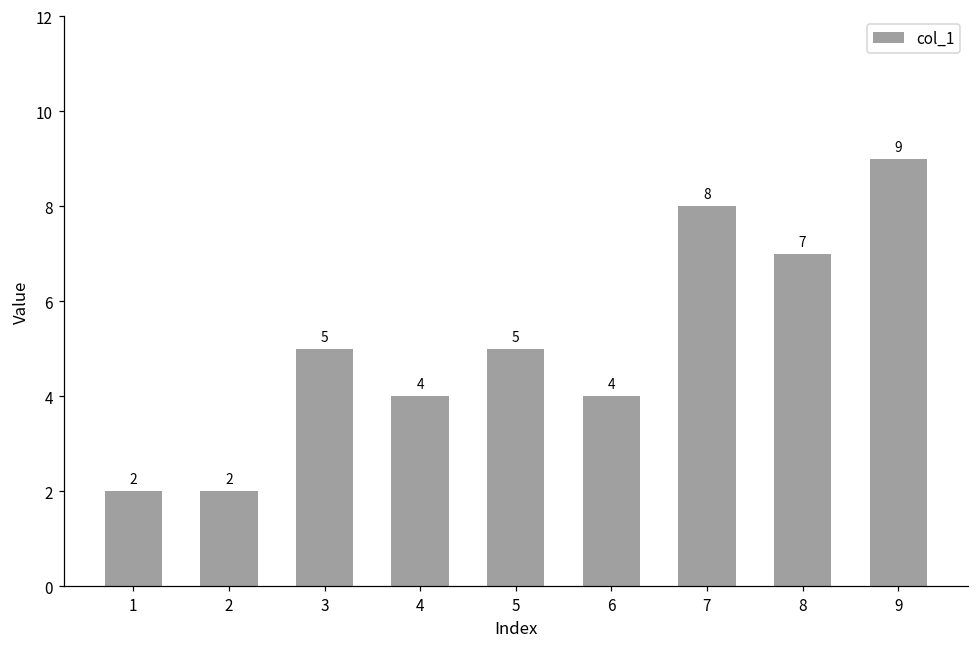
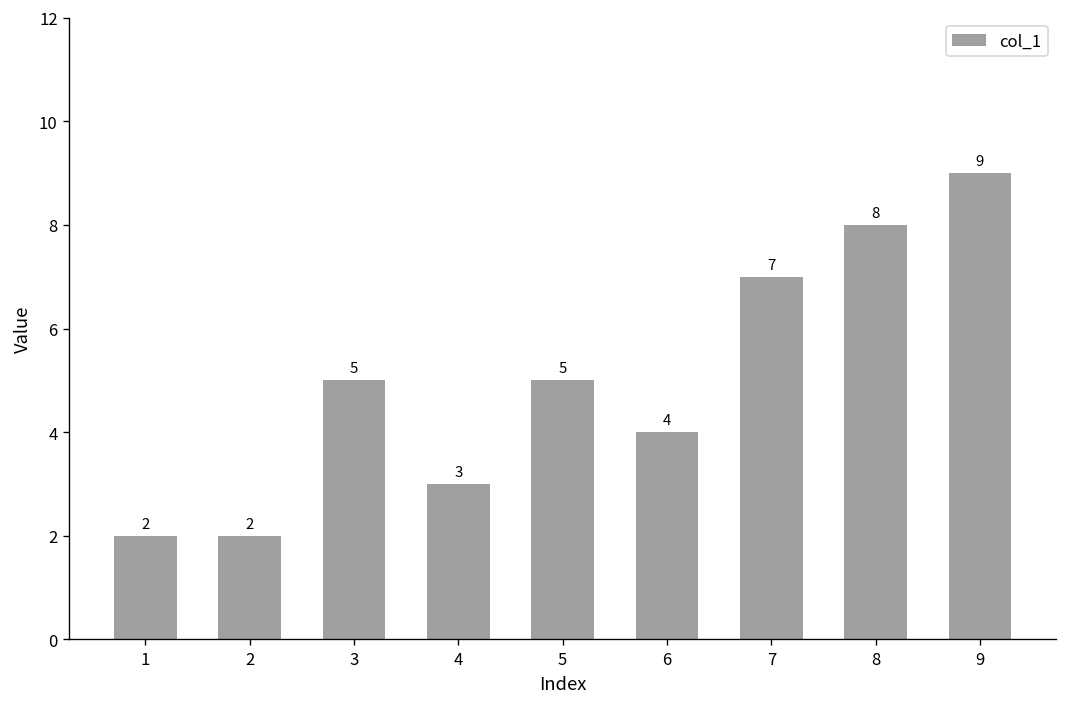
  {
    "1": 2,
    "2": 2,
    "3": 5,
-   "4": 4,
+   "4": 3,
    "5": 5,
    "6": 4,
-   "7": 8,
-   "8": 7,
+   "7": 7,
+   "8": 8,
    "9": 9
  }
